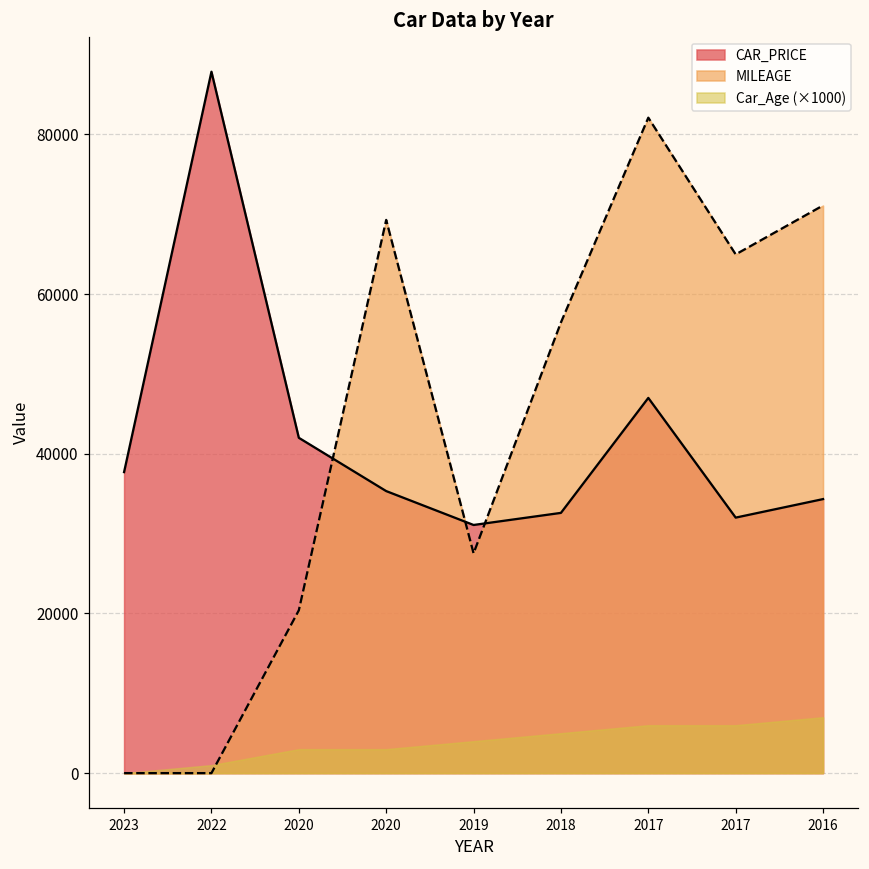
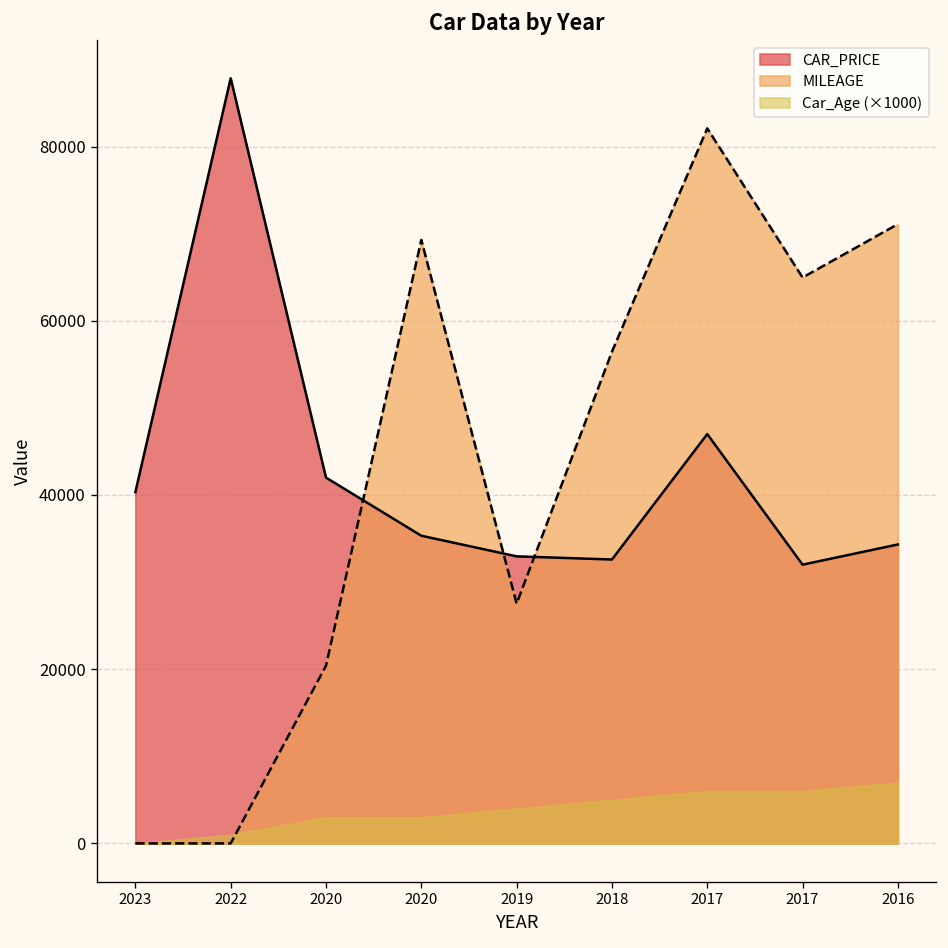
  {
    "CAR_PRICE": {
-     "2023": 38000,
+     "2023": 40000,
      "2022": 88000,
-     "2019": 31000,
+     "2019": 33000,
      "2018": 33000,
      "2016": 34000
    }
  }
